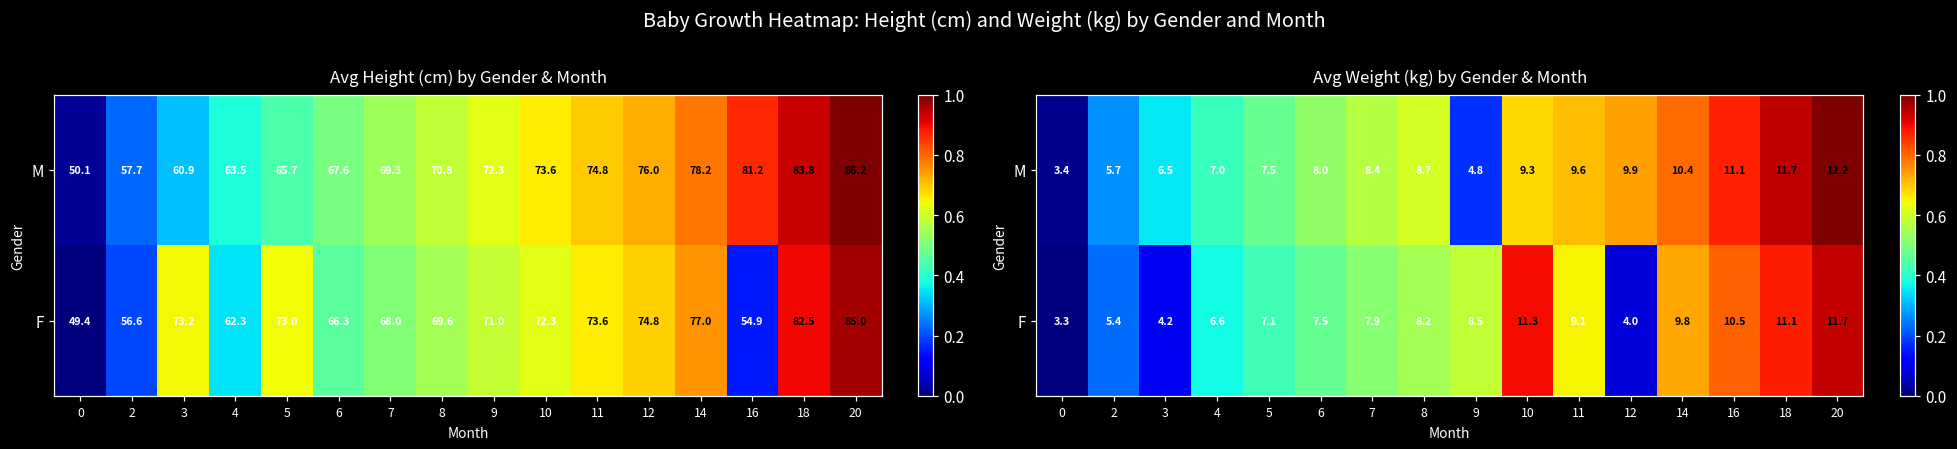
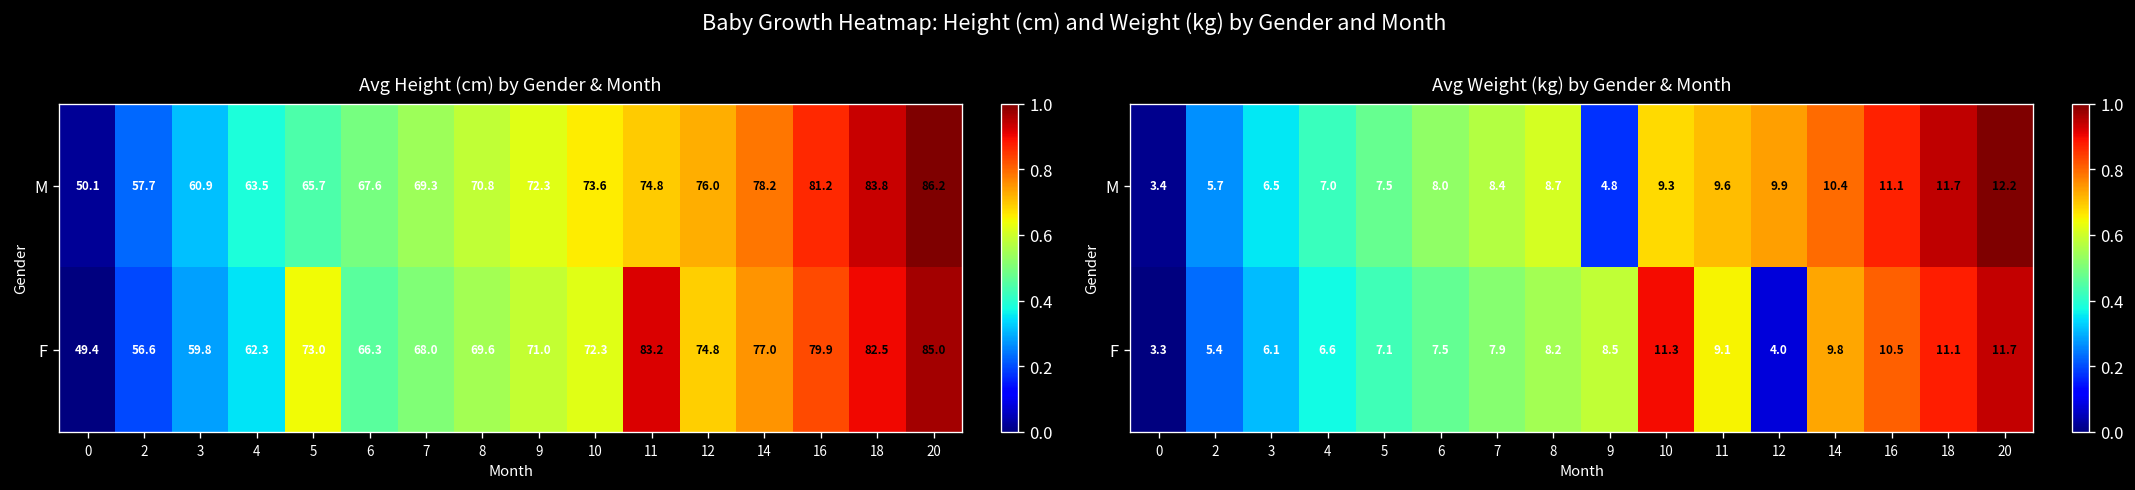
  {
    "Avg Height (cm) by Gender & Month": {
      "M": {
        "0": 50.1,
        "2": 57.7,
        "3": 60.9,
        "4": 63.5,
        "5": 65.7,
        "6": 67.6,
        "7": 69.3,
        "8": 70.8,
        "9": 72.3,
        "10": 73.6,
        "11": 74.8,
        "12": 76.0,
        "14": 78.2,
        "16": 81.2,
        "18": 83.8,
        "20": 86.2
      },
      "F": {
        "0": 49.4,
        "2": 56.6,
-       "3": 73.2,
+       "3": 59.8,
        "4": 62.3,
        "5": 73.0,
        "6": 66.3,
        "7": 68.0,
        "8": 69.6,
        "9": 71.0,
        "10": 72.3,
-       "11": 73.6,
+       "11": 83.2,
        "12": 74.8,
        "14": 77.0,
-       "16": 54.9,
+       "16": 79.9,
        "18": 82.5,
        "20": 85.0
      }
    },
    "Avg Weight (kg) by Gender & Month": {
      "M": {
        "0": 3.4,
        "2": 5.7,
        "3": 6.5,
        "4": 7.0,
        "5": 7.5,
        "6": 8.0,
        "7": 8.4,
        "8": 8.7,
        "9": 4.8,
        "10": 9.3,
        "11": 9.6,
        "12": 9.9,
        "14": 10.4,
        "16": 11.1,
        "18": 11.7,
        "20": 12.2
      },
      "F": {
        "0": 3.3,
        "2": 5.4,
-       "3": 4.2,
+       "3": 6.1,
        "4": 6.6,
        "5": 7.1,
        "6": 7.5,
        "7": 7.9,
        "8": 8.2,
        "9": 8.5,
        "10": 11.3,
        "11": 9.1,
        "12": 4.0,
        "14": 9.8,
        "16": 10.5,
        "18": 11.1,
        "20": 11.7
      }
    }
  }
